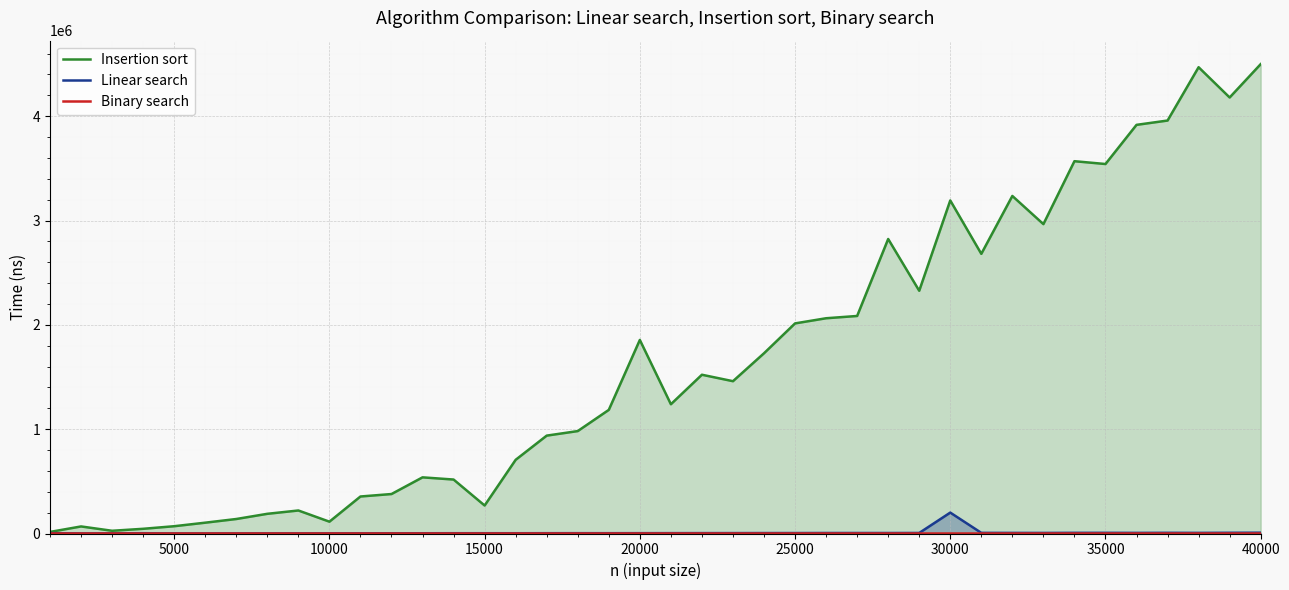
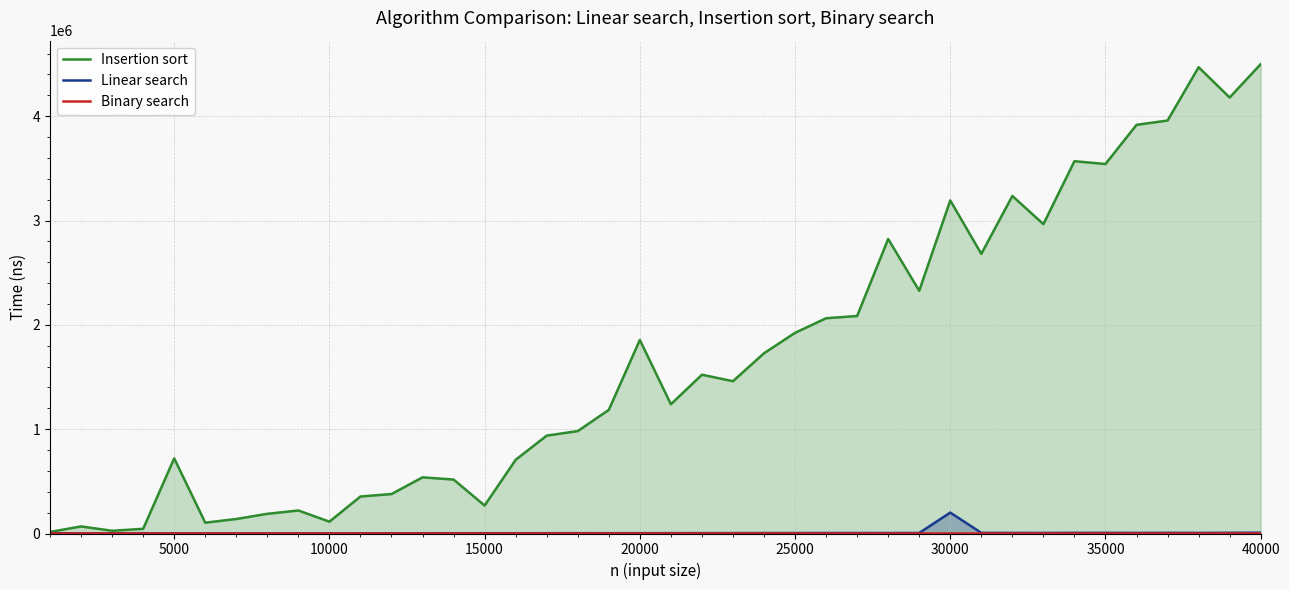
  {
    "Insertion sort": {
-     "5000": 70000,
+     "5000": 720000,
      "10000": 110000,
      "15000": 270000,
      "20000": 1860000,
-     "25000": 2010000,
+     "25000": 1920000,
      "30000": 3190000,
      "35000": 3540000,
      "40000": 4500000
    },
    "Linear search": {
      "30000": 200000
    },
    "Binary search": {
      "30000": 0
    }
  }
